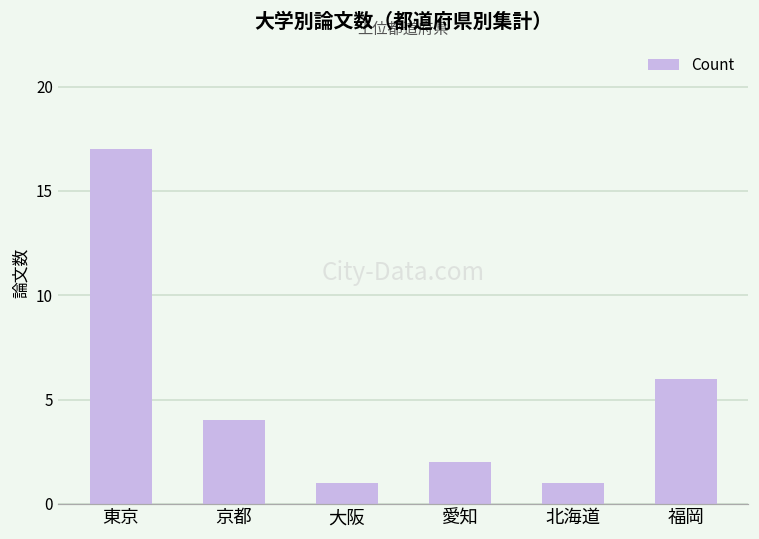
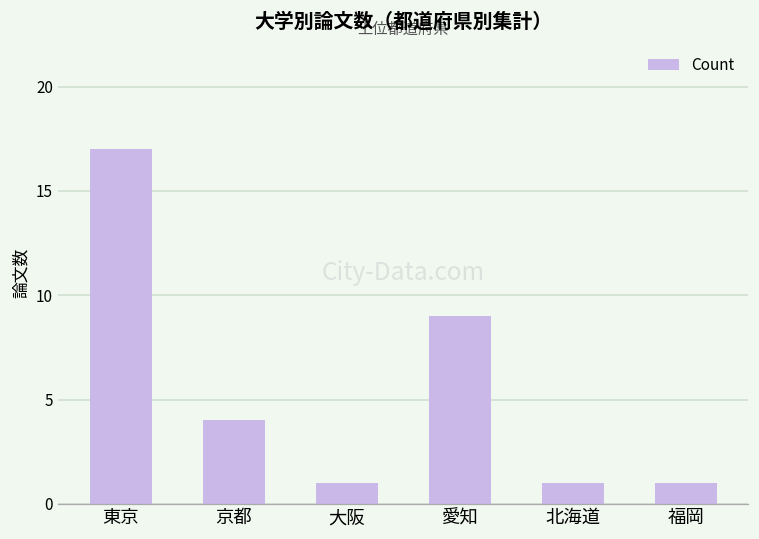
  {
    "東京": 17,
    "京都": 4,
    "大阪": 1,
-   "愛知": 2,
+   "愛知": 9,
    "北海道": 1,
-   "福岡": 6
+   "福岡": 1
  }
